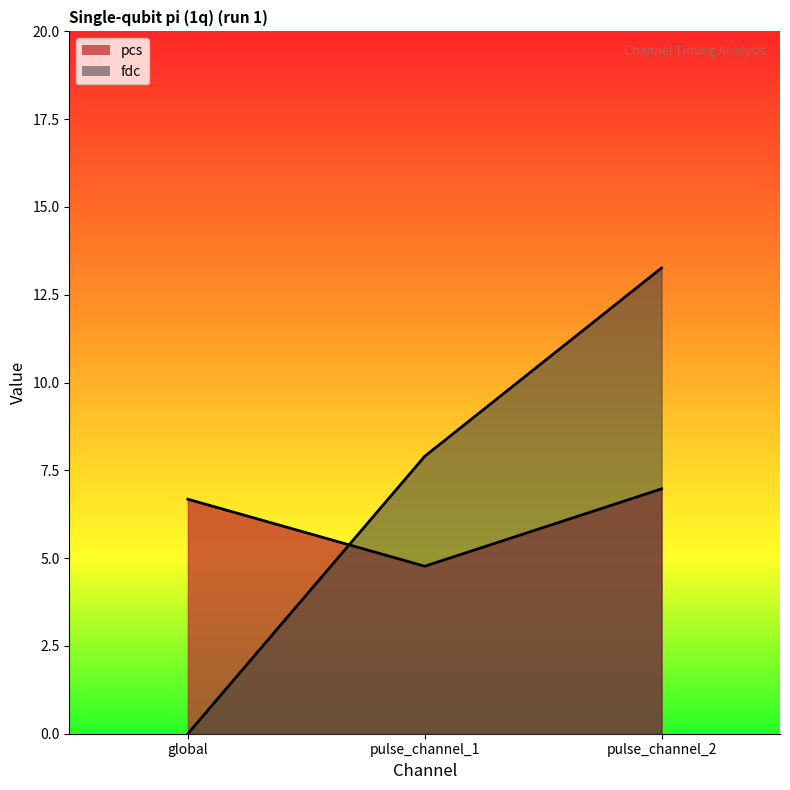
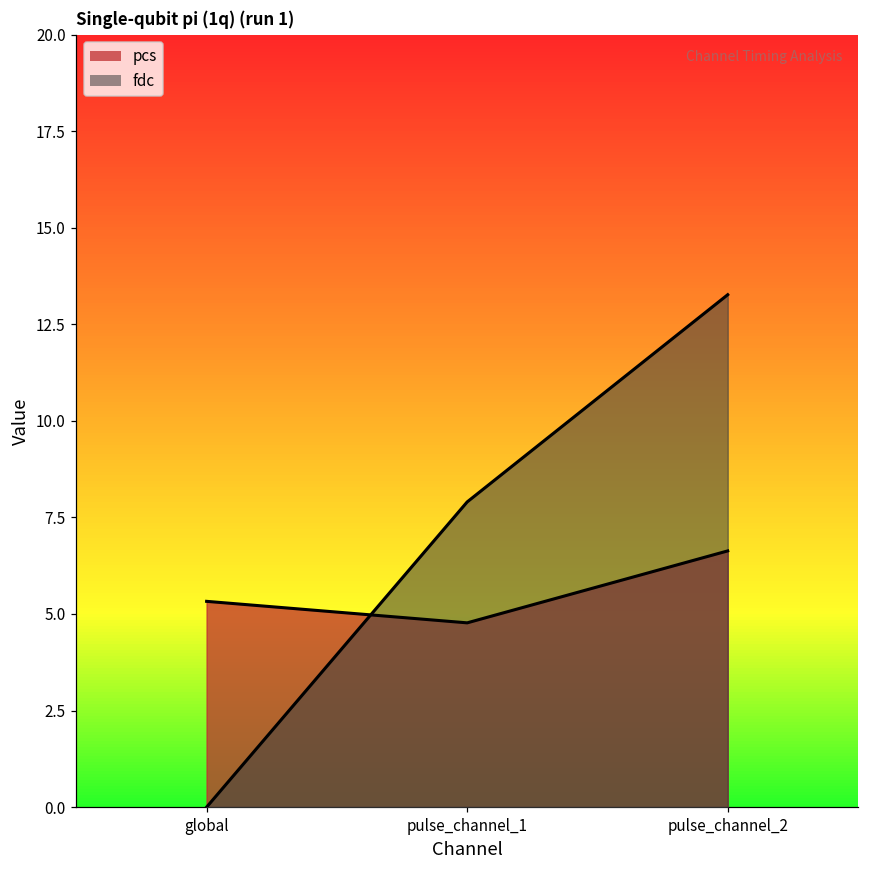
  {
    "pcs": {
-     "global": 6.7,
+     "global": 5.3,
      "pulse_channel_1": 4.8,
-     "pulse_channel_2": 7.0
+     "pulse_channel_2": 6.6
    },
    "fdc": {
      "global": 0.0,
      "pulse_channel_1": 7.9,
      "pulse_channel_2": 13.3
    }
  }
